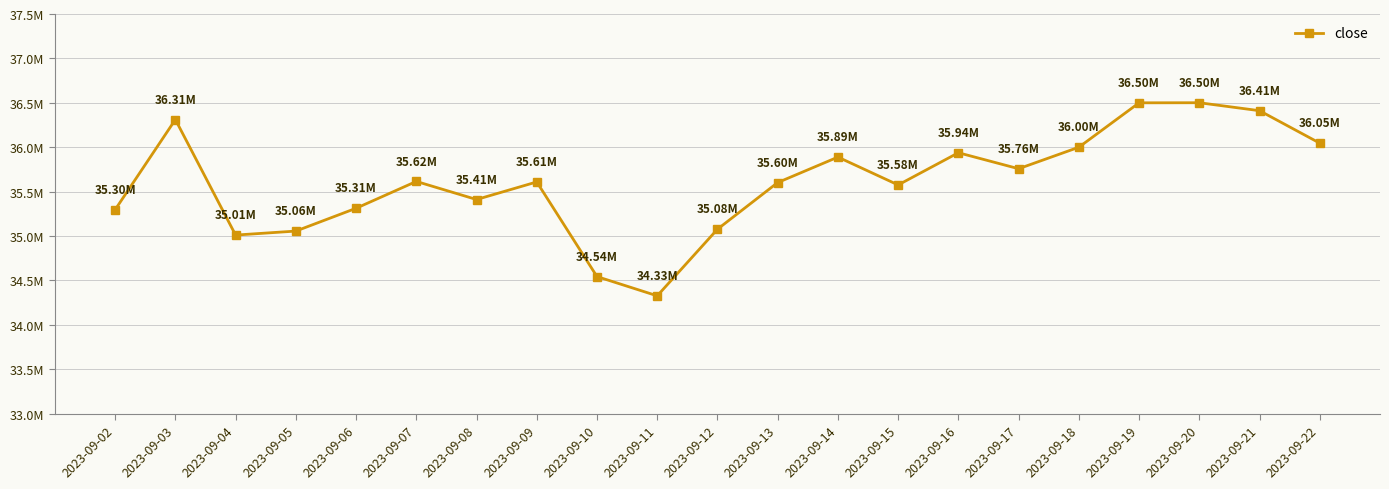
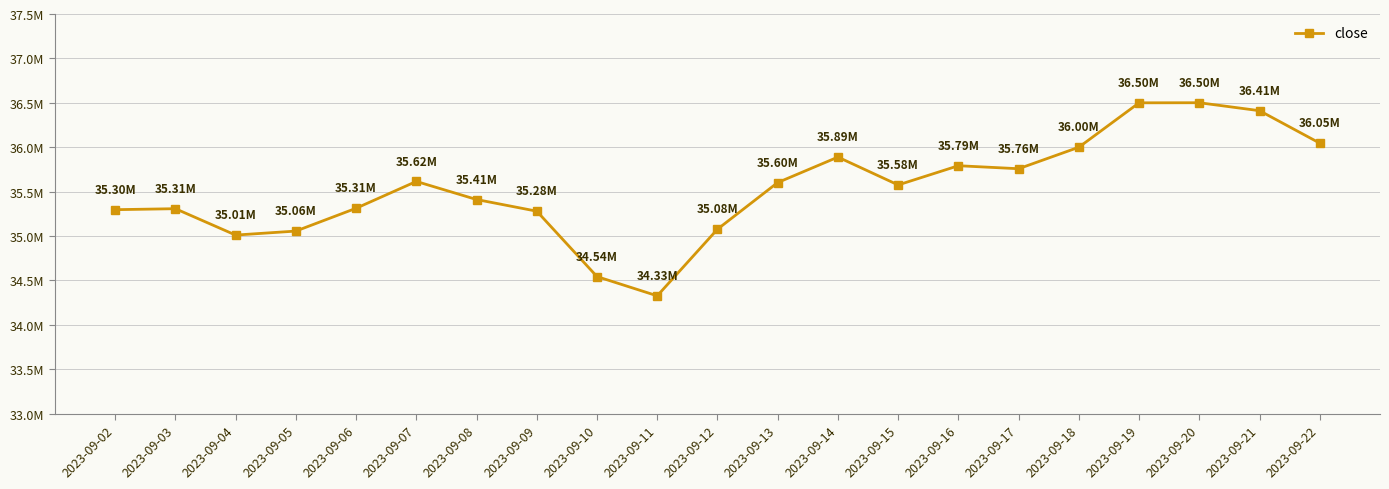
  {
    "2023-09-02": "35.30M",
-   "2023-09-03": "36.31M",
+   "2023-09-03": "35.31M",
    "2023-09-04": "35.01M",
    "2023-09-05": "35.06M",
    "2023-09-06": "35.31M",
    "2023-09-07": "35.62M",
    "2023-09-08": "35.41M",
-   "2023-09-09": "35.61M",
+   "2023-09-09": "35.28M",
    "2023-09-10": "34.54M",
    "2023-09-11": "34.33M",
    "2023-09-12": "35.08M",
    "2023-09-13": "35.60M",
    "2023-09-14": "35.89M",
    "2023-09-15": "35.58M",
-   "2023-09-16": "35.94M",
+   "2023-09-16": "35.79M",
    "2023-09-17": "35.76M",
    "2023-09-18": "36.00M",
    "2023-09-19": "36.50M",
    "2023-09-20": "36.50M",
    "2023-09-21": "36.41M",
    "2023-09-22": "36.05M"
  }
